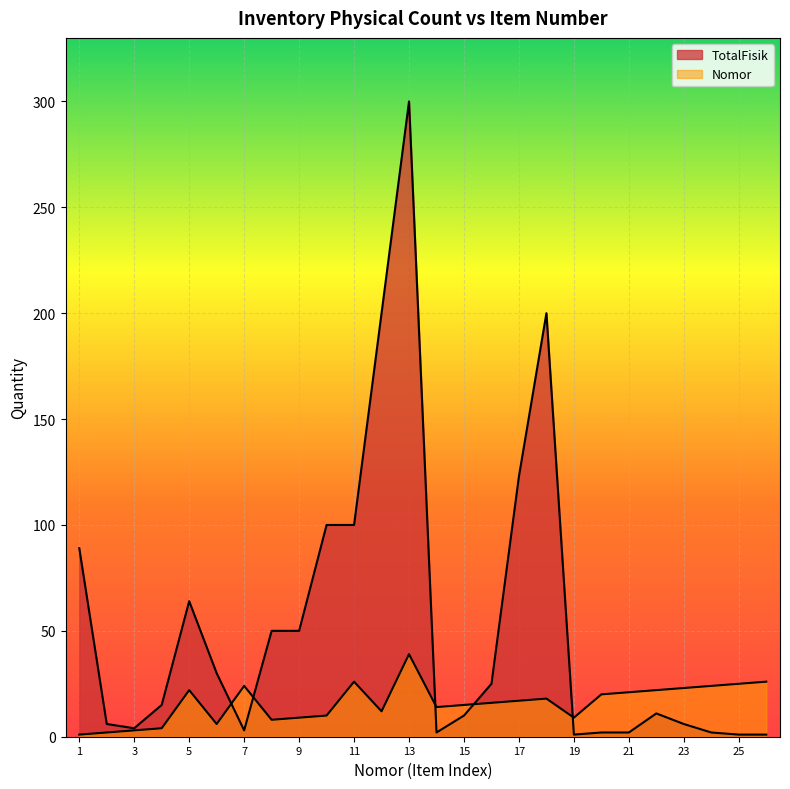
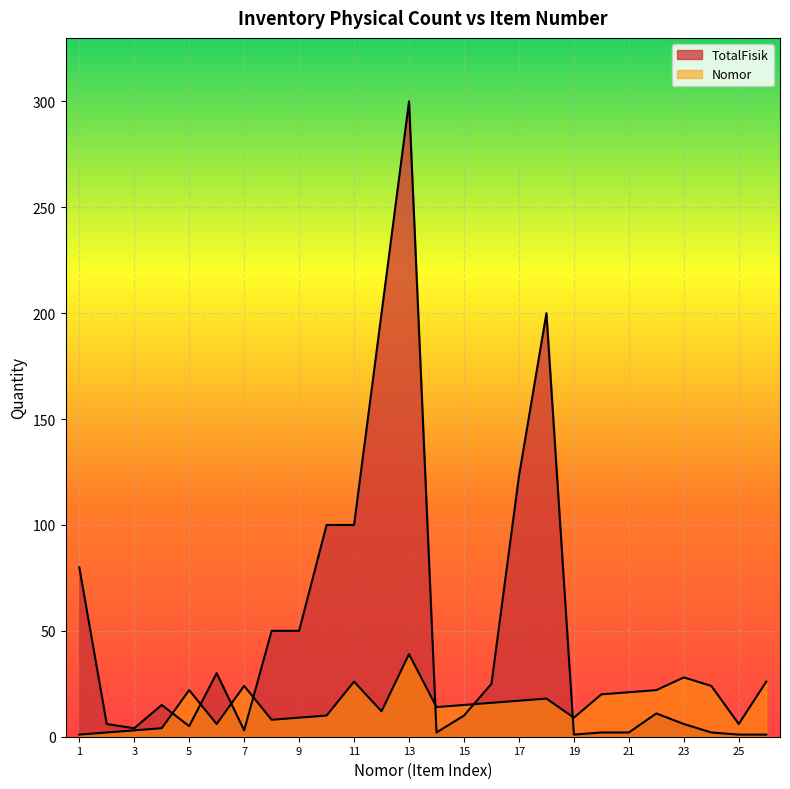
  {
    "TotalFisik": {
-     "1": 89,
-     "5": 64,
+     "1": 80,
+     "5": 5,
      "7": 3,
      "9": 50,
      "11": 100,
      "13": 300,
      "15": 10,
      "17": 123,
      "19": 1,
      "21": 2,
      "23": 6,
      "25": 1
    },
    "Nomor": {
      "1": 1,
      "5": 22,
      "7": 24,
      "9": 9,
      "11": 26,
      "13": 39,
      "15": 15,
      "17": 17,
      "19": 9,
      "21": 21,
-     "23": 23,
-     "25": 25
+     "23": 28,
+     "25": 6
    }
  }
